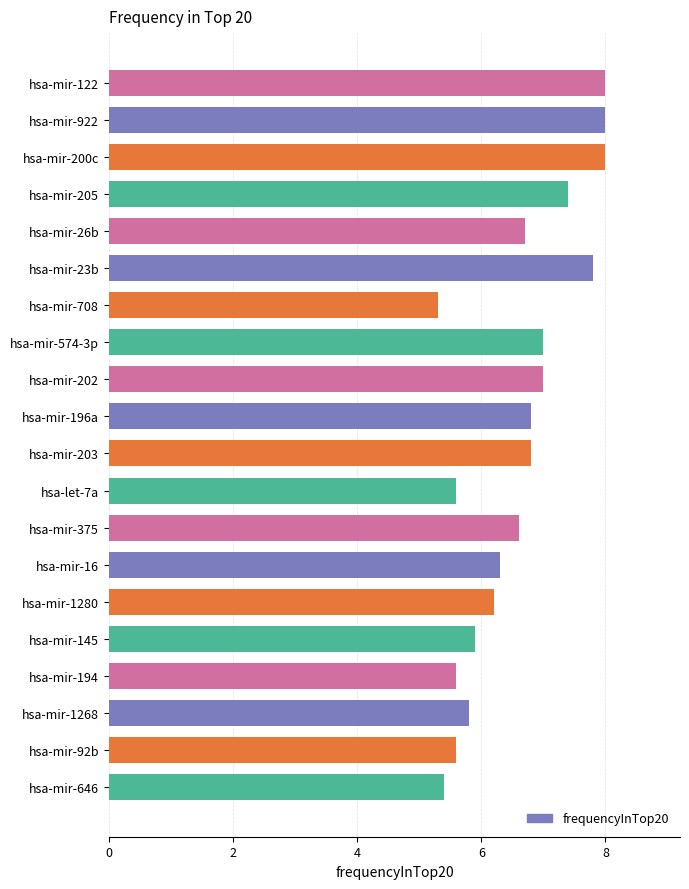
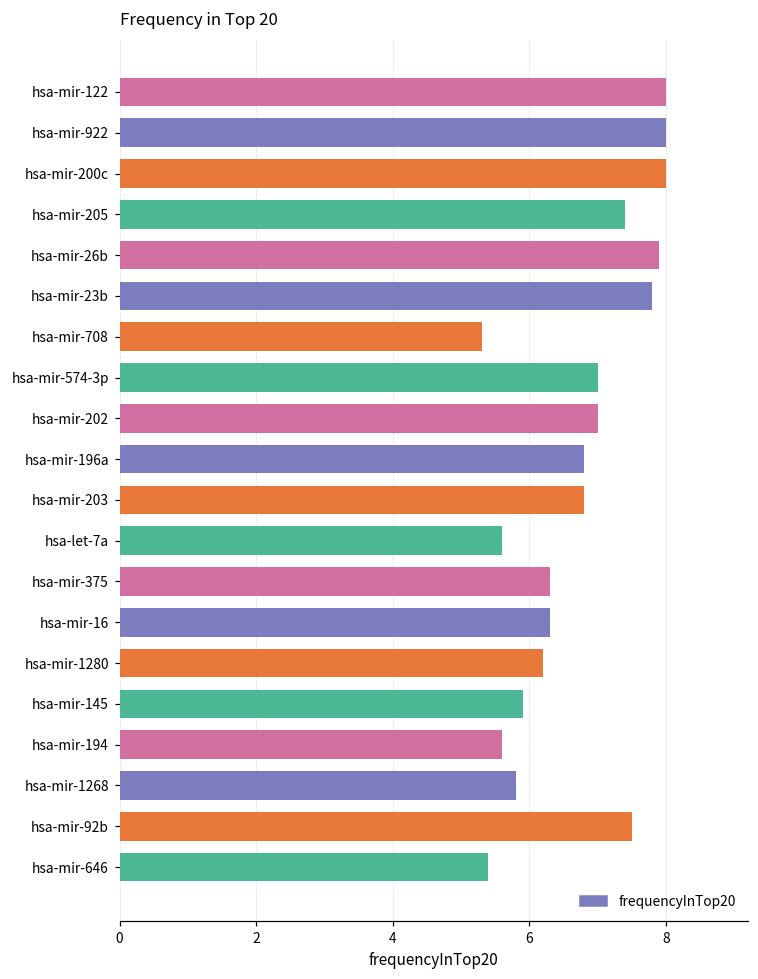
  {
    "hsa-mir-122": 8.0,
    "hsa-mir-922": 8.0,
    "hsa-mir-200c": 8.0,
    "hsa-mir-205": 7.4,
-   "hsa-mir-26b": 6.7,
+   "hsa-mir-26b": 7.9,
    "hsa-mir-23b": 7.8,
    "hsa-mir-708": 5.3,
    "hsa-mir-574-3p": 7.0,
    "hsa-mir-202": 7.0,
    "hsa-mir-196a": 6.8,
    "hsa-mir-203": 6.8,
    "hsa-let-7a": 5.6,
-   "hsa-mir-375": 6.6,
+   "hsa-mir-375": 6.3,
    "hsa-mir-16": 6.3,
    "hsa-mir-1280": 6.2,
    "hsa-mir-145": 5.9,
    "hsa-mir-194": 5.6,
    "hsa-mir-1268": 5.8,
-   "hsa-mir-92b": 5.6,
+   "hsa-mir-92b": 7.5,
    "hsa-mir-646": 5.4
  }
